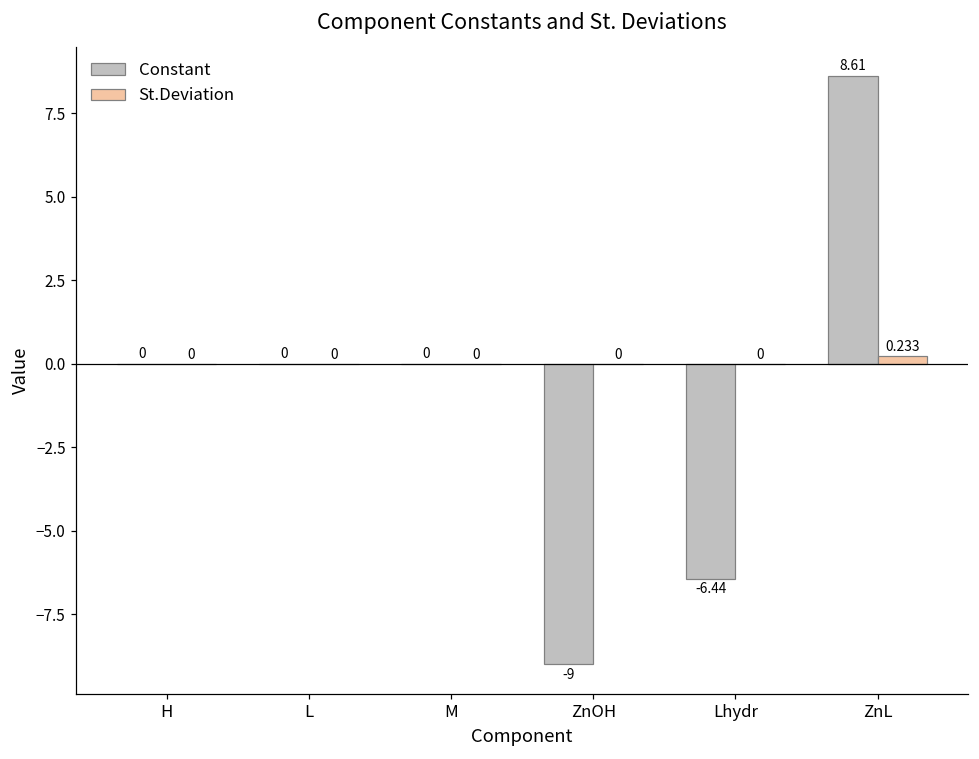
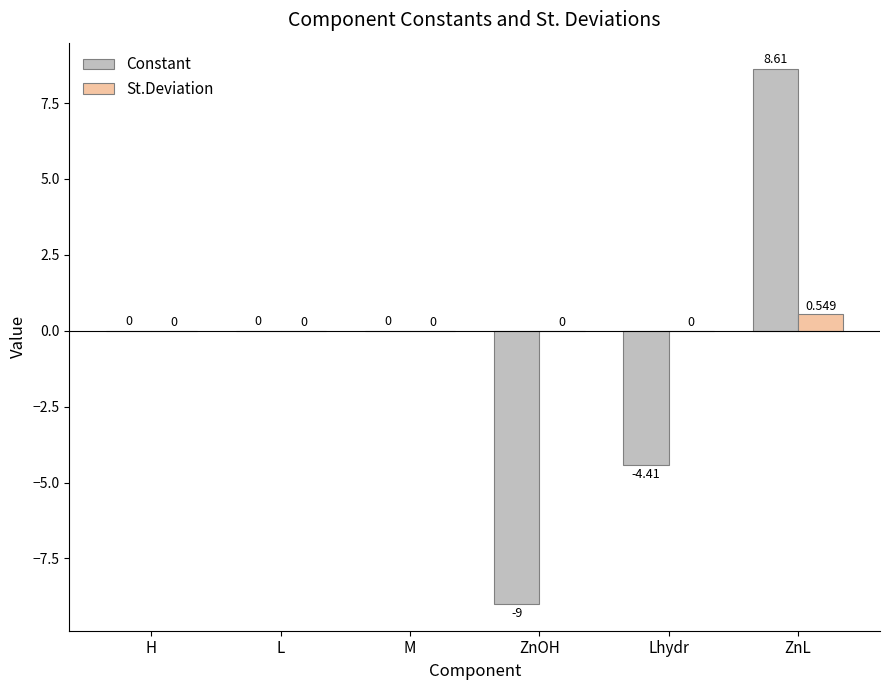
  {
    "Constant": {
      "H": 0,
      "L": 0,
      "M": 0,
      "ZnOH": -9,
-     "Lhydr": -6.44,
+     "Lhydr": -4.41,
      "ZnL": 8.61
    },
    "St.Deviation": {
      "H": 0,
      "L": 0,
      "M": 0,
      "ZnOH": 0,
      "Lhydr": 0,
-     "ZnL": 0.233
+     "ZnL": 0.549
    }
  }
